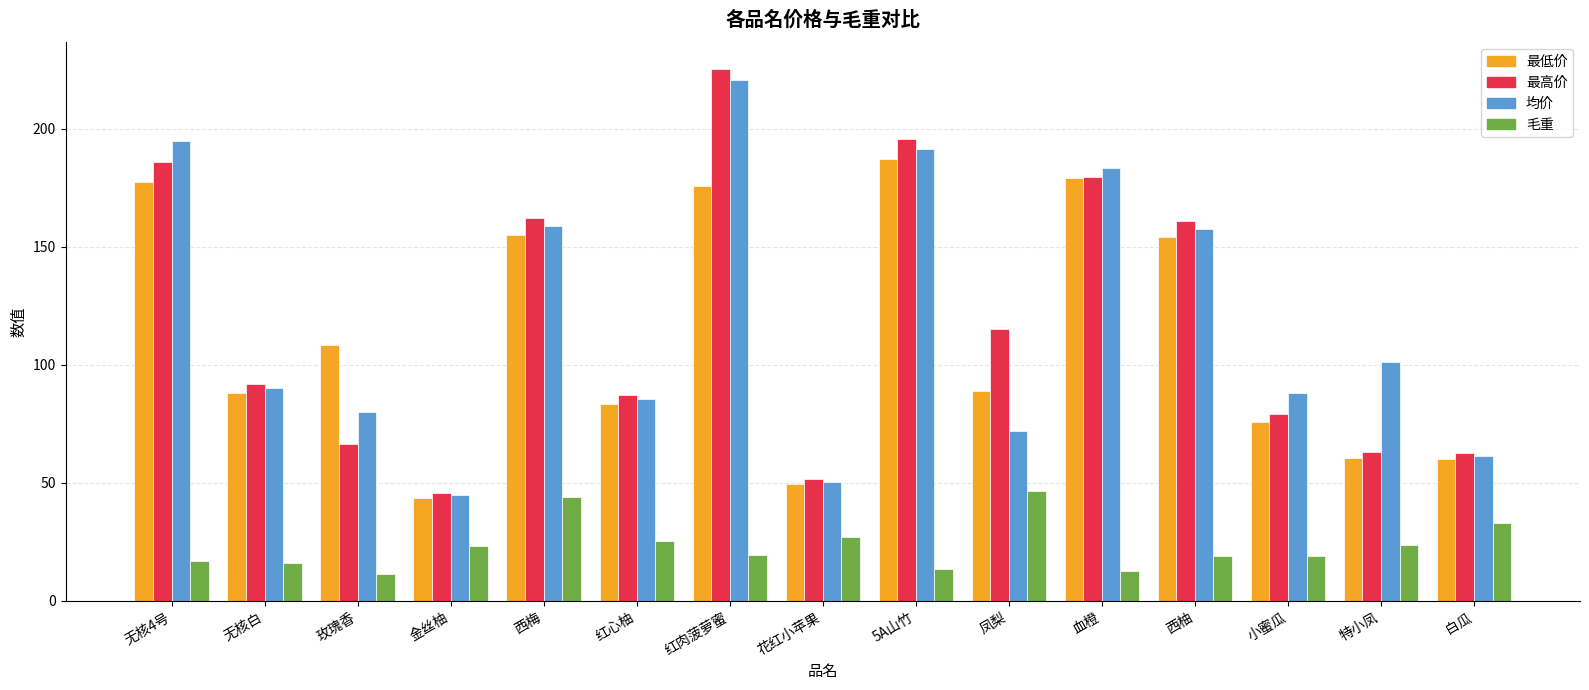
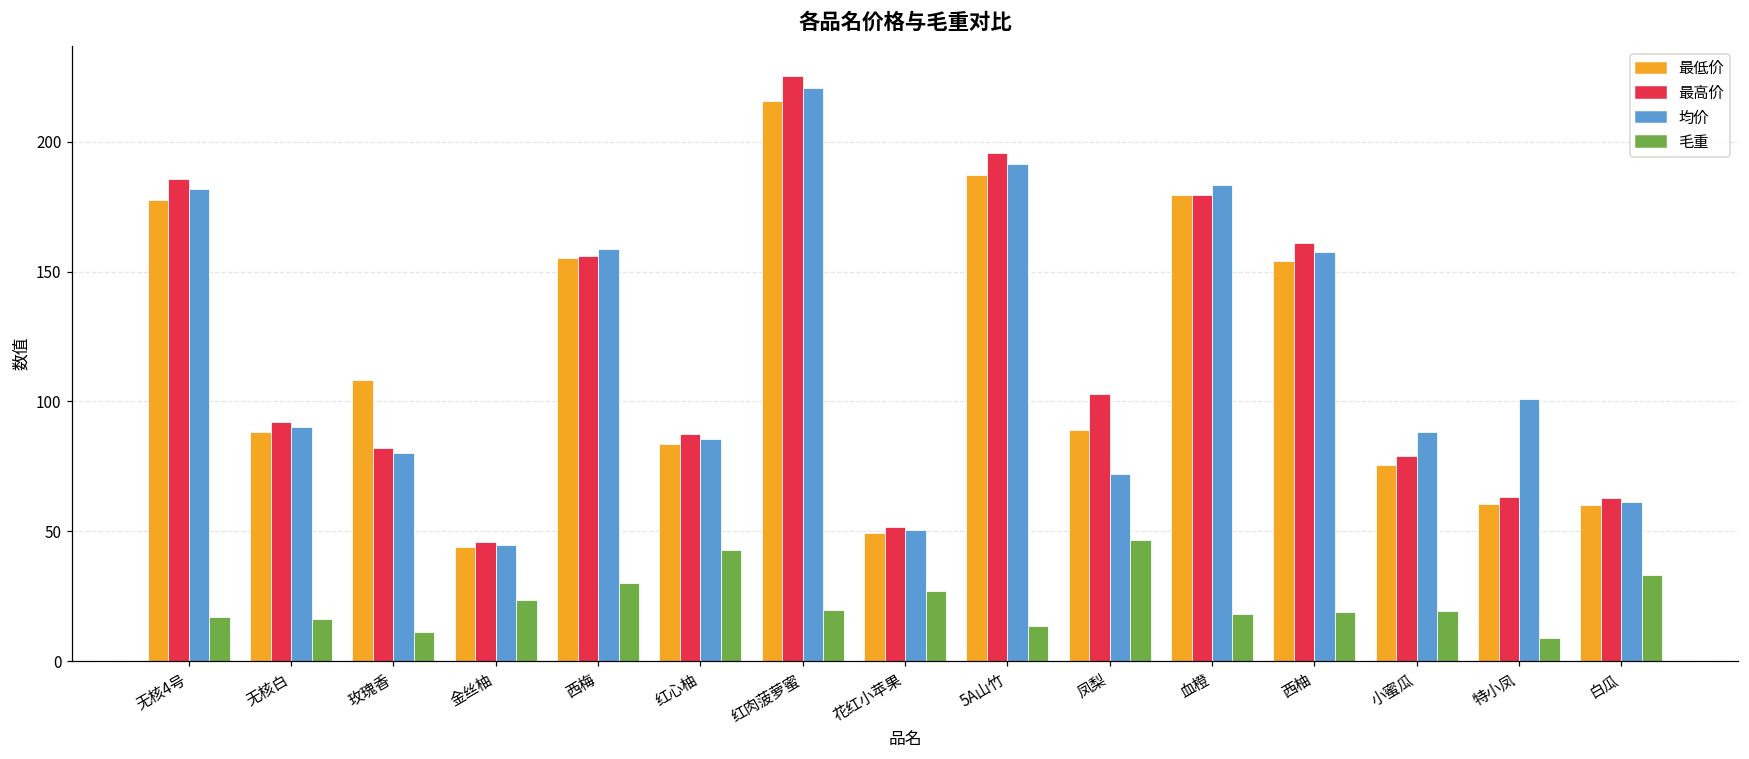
  {
    "最低价": {
      "无核4号": 178,
      "无核白": 88,
      "玫瑰香": 108,
      "金丝柚": 44,
      "西梅": 155,
      "红心柚": 83,
-     "红肉菠萝蜜": 176,
+     "红肉菠萝蜜": 216,
      "花红小苹果": 49,
      "5A山竹": 187,
      "凤梨": 89,
      "血橙": 179,
      "西柚": 154,
      "小蜜瓜": 76,
      "特小凤": 60,
      "白瓜": 60
    },
    "最高价": {
      "无核4号": 186,
      "无核白": 92,
-     "玫瑰香": 67,
+     "玫瑰香": 82,
      "金丝柚": 46,
-     "西梅": 162,
+     "西梅": 156,
      "红心柚": 87,
      "红肉菠萝蜜": 225,
      "花红小苹果": 52,
      "5A山竹": 196,
-     "凤梨": 115,
+     "凤梨": 103,
      "血橙": 180,
      "西柚": 161,
      "小蜜瓜": 79,
      "特小凤": 63,
      "白瓜": 63
    },
    "均价": {
-     "无核4号": 195,
+     "无核4号": 182,
      "无核白": 90,
      "玫瑰香": 80,
      "金丝柚": 45,
      "西梅": 159,
      "红心柚": 85,
      "红肉菠萝蜜": 221,
      "花红小苹果": 50,
      "5A山竹": 191,
      "凤梨": 72,
      "血橙": 183,
      "西柚": 158,
      "小蜜瓜": 88,
      "特小凤": 101,
      "白瓜": 61
    },
    "毛重": {
      "无核4号": 17,
      "无核白": 16,
      "玫瑰香": 11,
      "金丝柚": 23,
-     "西梅": 44,
-     "红心柚": 25,
+     "西梅": 30,
+     "红心柚": 43,
      "红肉菠萝蜜": 20,
      "花红小苹果": 27,
      "5A山竹": 14,
      "凤梨": 47,
-     "血橙": 13,
+     "血橙": 18,
      "西柚": 19,
      "小蜜瓜": 19,
-     "特小凤": 24,
+     "特小凤": 9,
      "白瓜": 33
    }
  }
